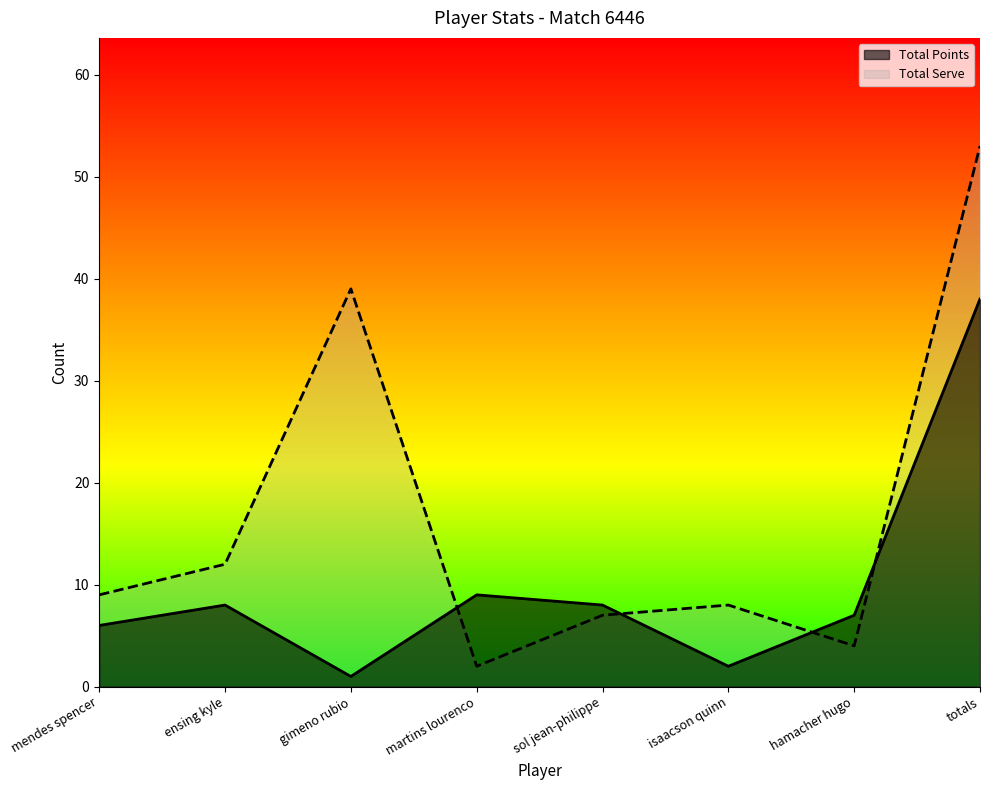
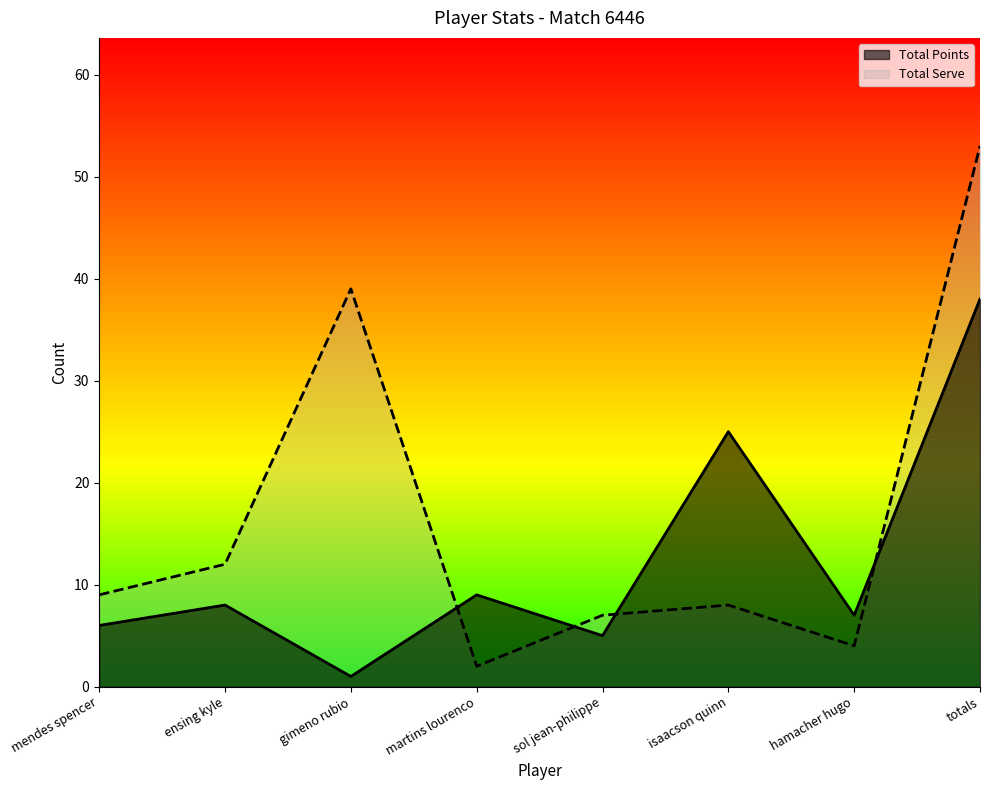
  {
    "Total Points": {
      "mendes spencer": 6,
      "ensing kyle": 8,
      "gimeno rubio": 1,
      "martins lourenco": 9,
-     "sol jean-philippe": 8,
-     "isaacson quinn": 2,
+     "sol jean-philippe": 5,
+     "isaacson quinn": 25,
      "hamacher hugo": 7,
      "totals": 38
    },
    "Total Serve": {
      "mendes spencer": 9,
      "ensing kyle": 12,
      "gimeno rubio": 39,
      "martins lourenco": 2,
      "sol jean-philippe": 7,
      "isaacson quinn": 8,
      "hamacher hugo": 4,
      "totals": 53
    }
  }
